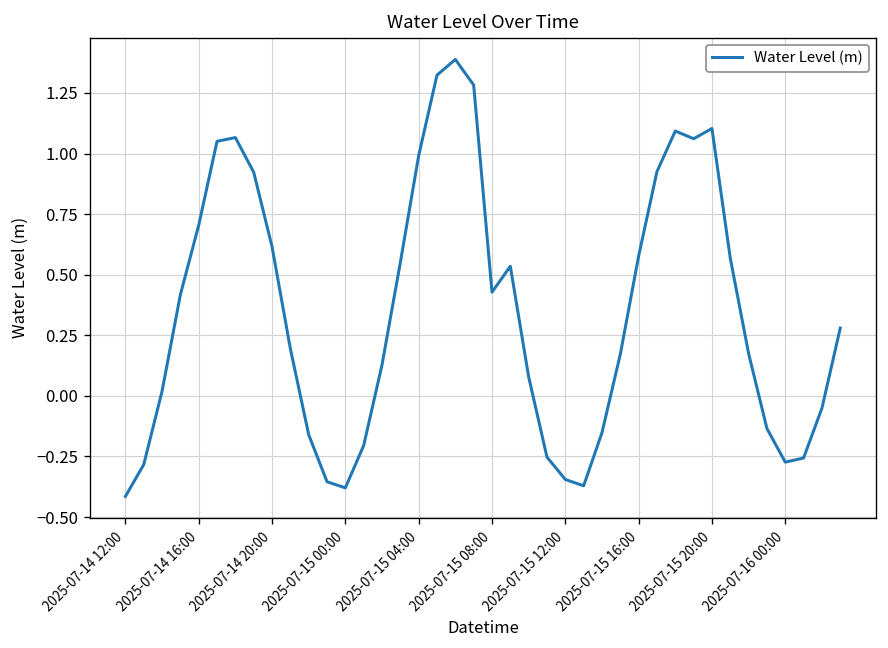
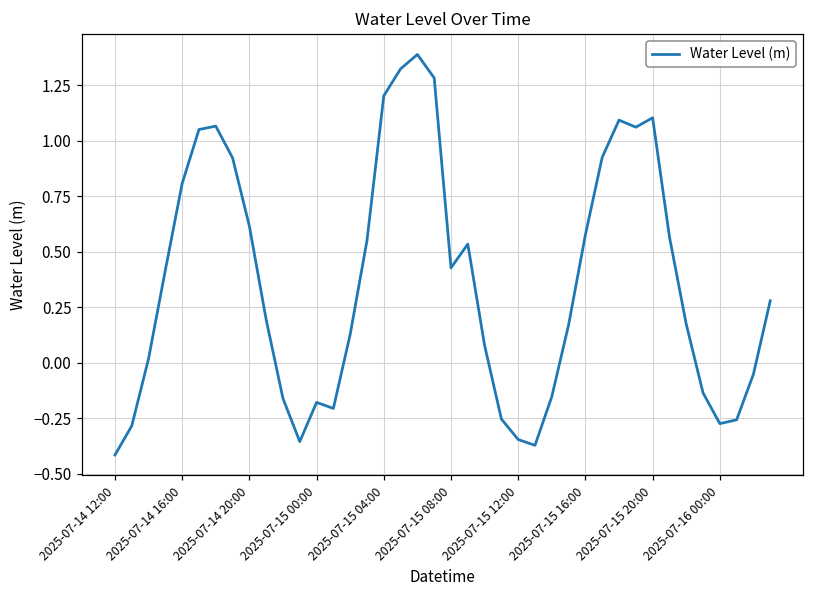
  {
    "2025-07-14 12:00": -0.41,
-   "2025-07-14 16:00": 0.70,
+   "2025-07-14 16:00": 0.81,
    "2025-07-14 20:00": 0.62,
-   "2025-07-15 00:00": -0.38,
-   "2025-07-15 04:00": 0.99,
+   "2025-07-15 00:00": -0.18,
+   "2025-07-15 04:00": 1.20,
    "2025-07-15 08:00": 0.43,
    "2025-07-15 12:00": -0.35,
    "2025-07-15 16:00": 0.58,
    "2025-07-15 20:00": 1.10,
    "2025-07-16 00:00": -0.27
  }
